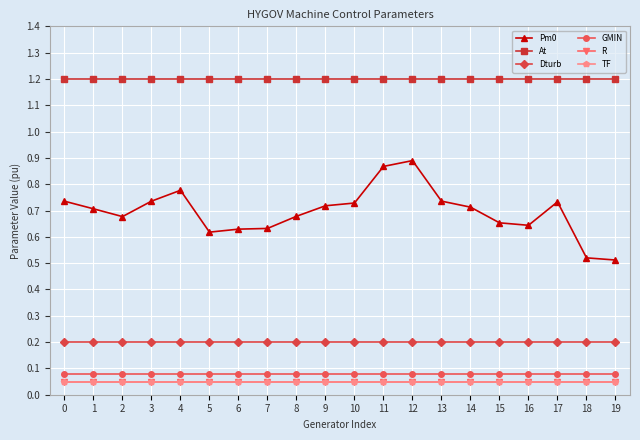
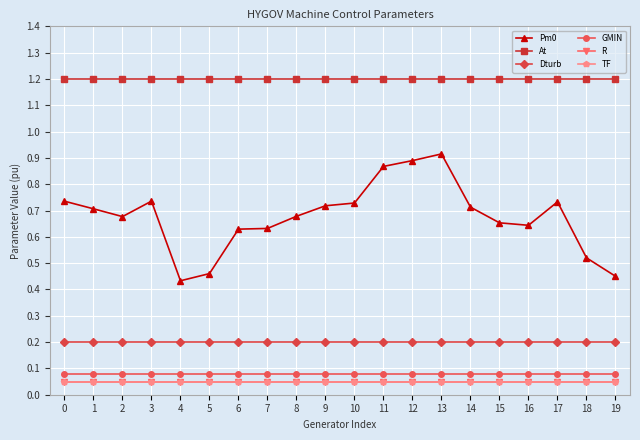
  {
    "Pm0": {
      "0": 0.74,
      "1": 0.71,
      "2": 0.68,
      "3": 0.74,
-     "4": 0.78,
-     "5": 0.62,
+     "4": 0.43,
+     "5": 0.46,
      "6": 0.63,
      "7": 0.63,
      "8": 0.68,
      "9": 0.72,
      "10": 0.73,
      "11": 0.87,
      "12": 0.89,
-     "13": 0.74,
+     "13": 0.92,
      "14": 0.71,
      "15": 0.65,
      "16": 0.64,
      "17": 0.73,
      "18": 0.52,
-     "19": 0.51
+     "19": 0.45
    },
    "TF": {
      "0": 0.05,
      "1": 0.05,
      "2": 0.05,
      "3": 0.05,
      "4": 0.05,
      "5": 0.05,
      "6": 0.05,
      "7": 0.05,
      "8": 0.05,
      "9": 0.05,
      "10": 0.05,
      "11": 0.05,
      "12": 0.05,
      "13": 0.05,
      "14": 0.05,
      "15": 0.05,
      "16": 0.05,
      "17": 0.05,
      "18": 0.05,
      "19": 0.05
    }
  }
